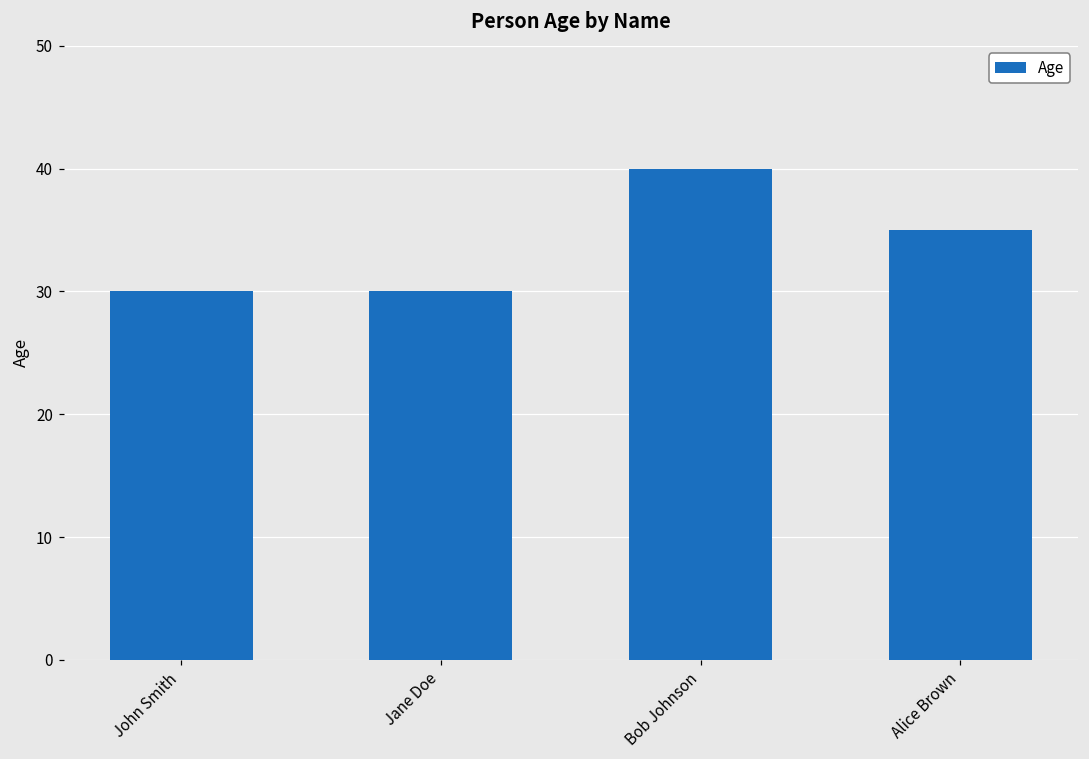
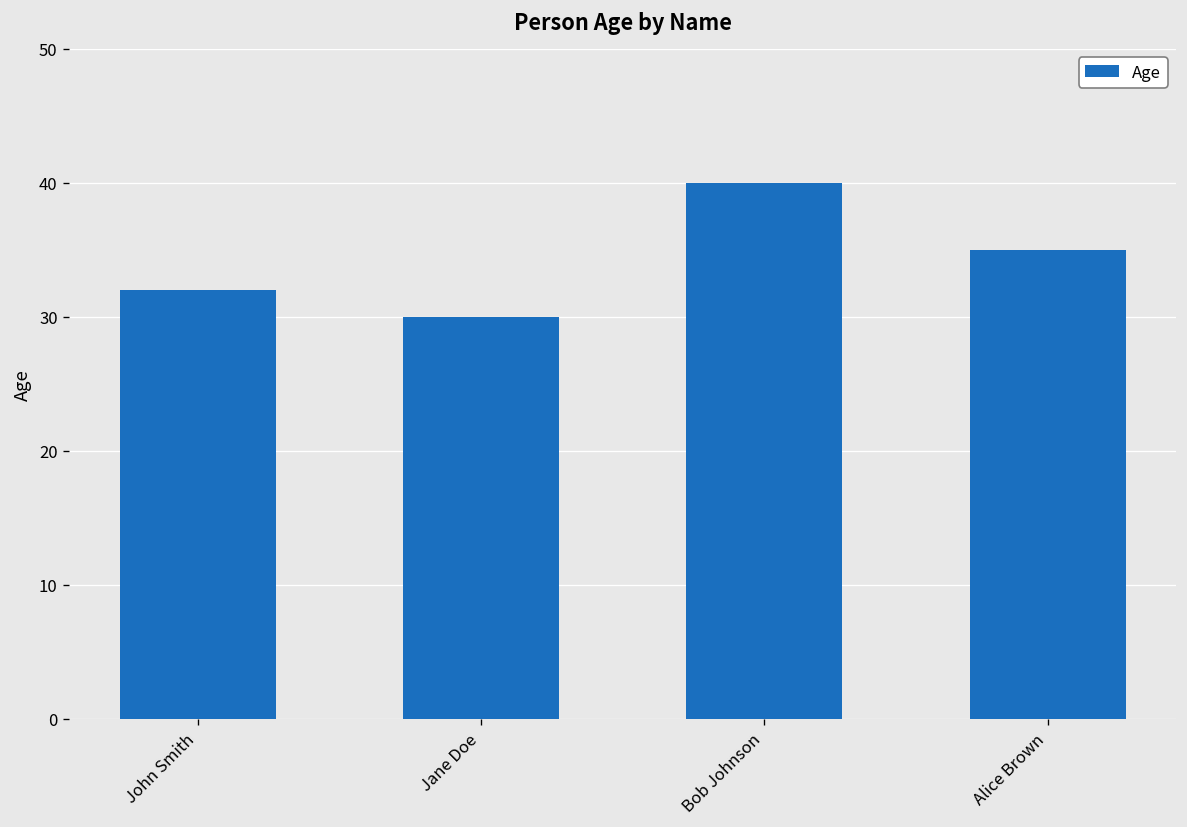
  {
-   "John Smith": 30,
+   "John Smith": 32,
    "Jane Doe": 30,
    "Bob Johnson": 40,
    "Alice Brown": 35
  }
